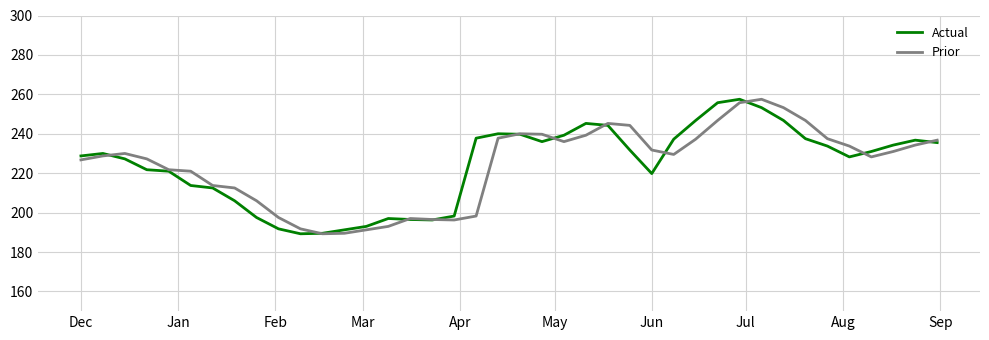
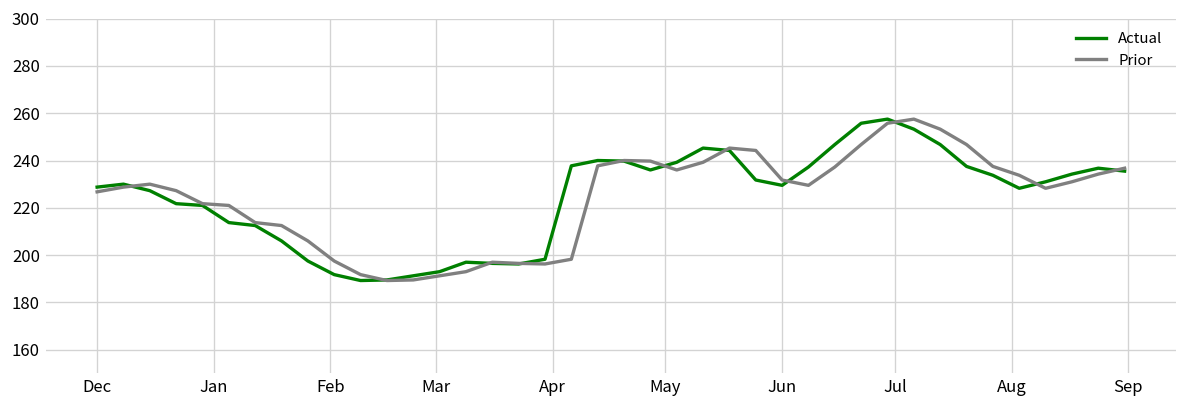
  {
    "Actual": {
      "Dec": 229,
-     "Jun": 220
+     "Jun": 230
    },
    "Prior": {
      "Dec": 227,
      "Jun": 232
    }
  }
